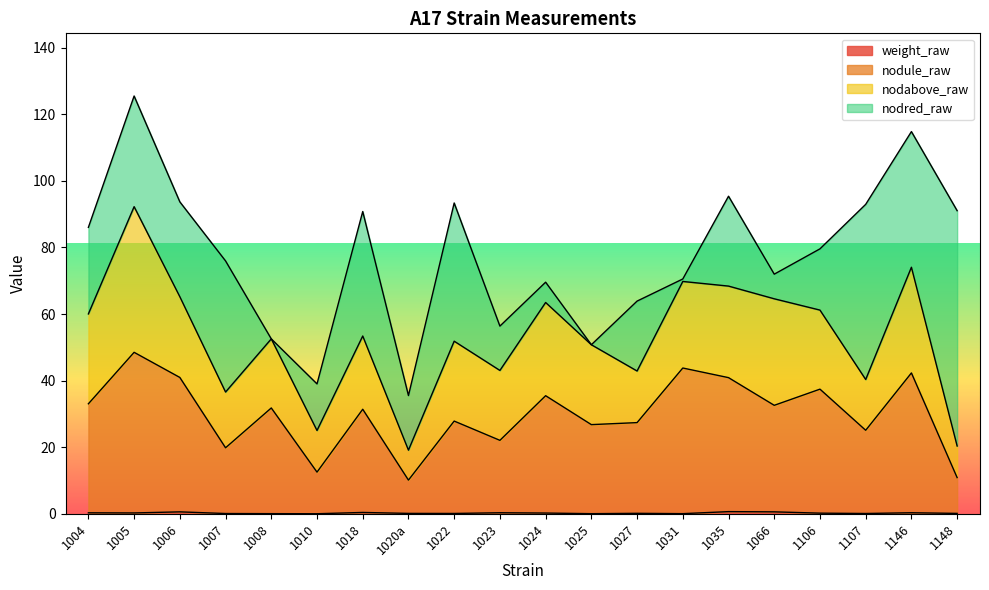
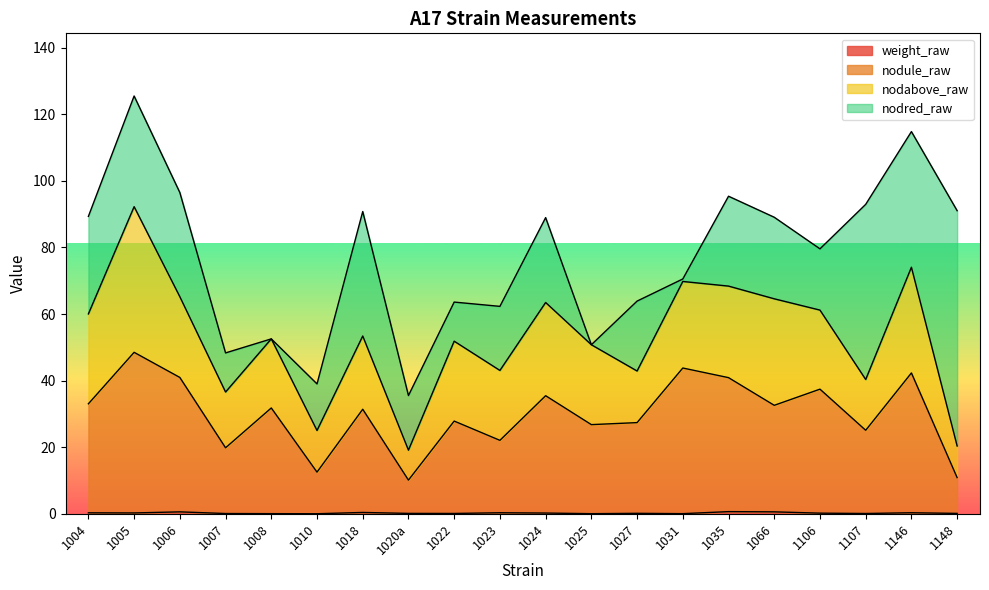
  {
    "nodred_raw": {
-     "1004": 26,
+     "1004": 29,
      "1005": 33,
-     "1006": 29,
-     "1007": 39,
+     "1006": 31,
+     "1007": 12,
      "1010": 14,
      "1018": 37,
      "1020a": 16,
-     "1022": 42,
-     "1023": 13,
-     "1024": 6,
+     "1022": 12,
+     "1023": 19,
+     "1024": 26,
      "1027": 21,
      "1035": 27,
-     "1066": 7,
+     "1066": 25,
      "1106": 18,
      "1107": 53,
      "1146": 41,
      "1148": 71
    }
  }
